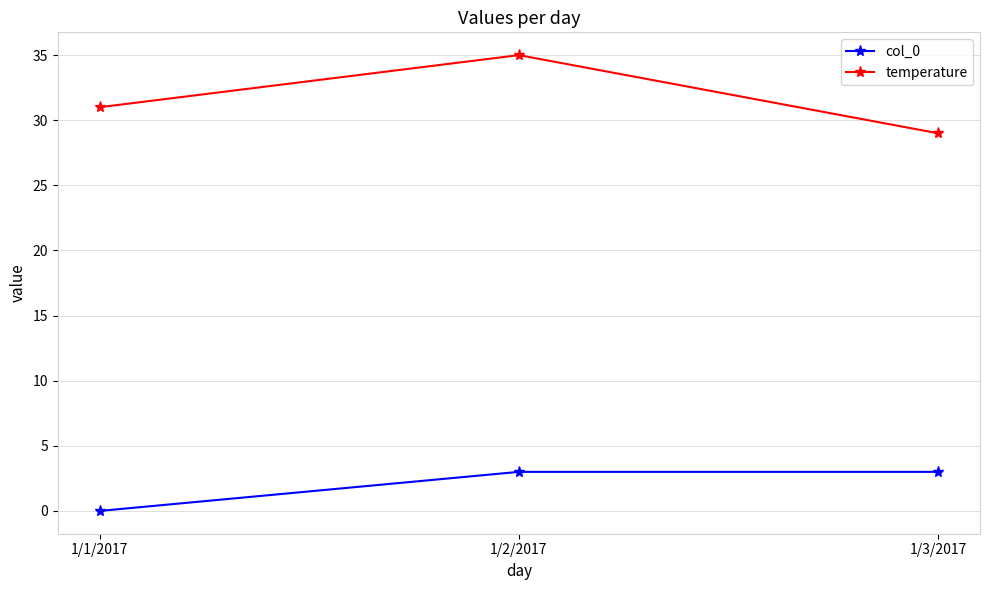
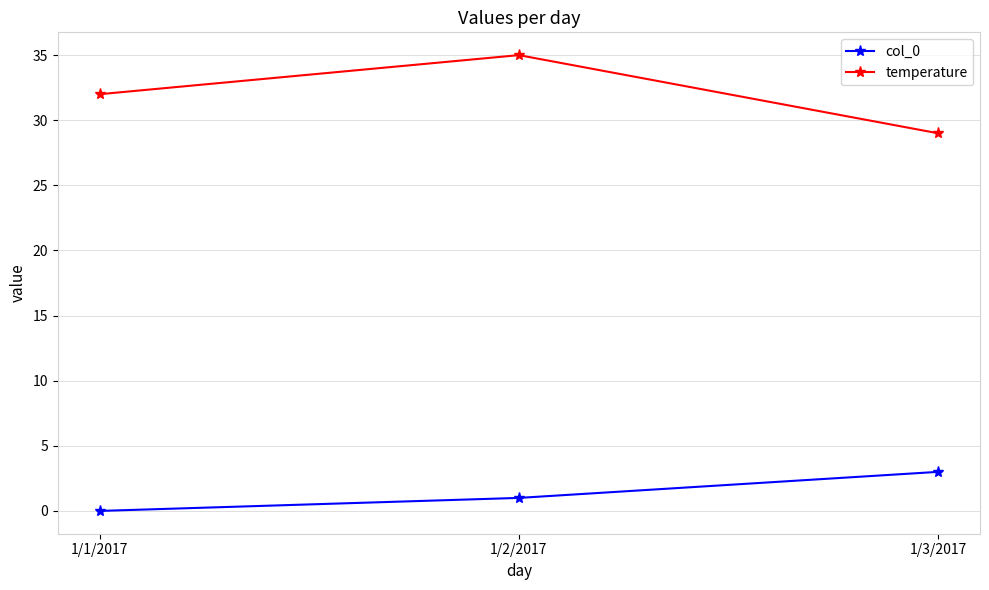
  {
    "col_0": {
      "1/1/2017": 0,
-     "1/2/2017": 3,
+     "1/2/2017": 1,
      "1/3/2017": 3
    },
    "temperature": {
-     "1/1/2017": 31,
+     "1/1/2017": 32,
      "1/2/2017": 35,
      "1/3/2017": 29
    }
  }
